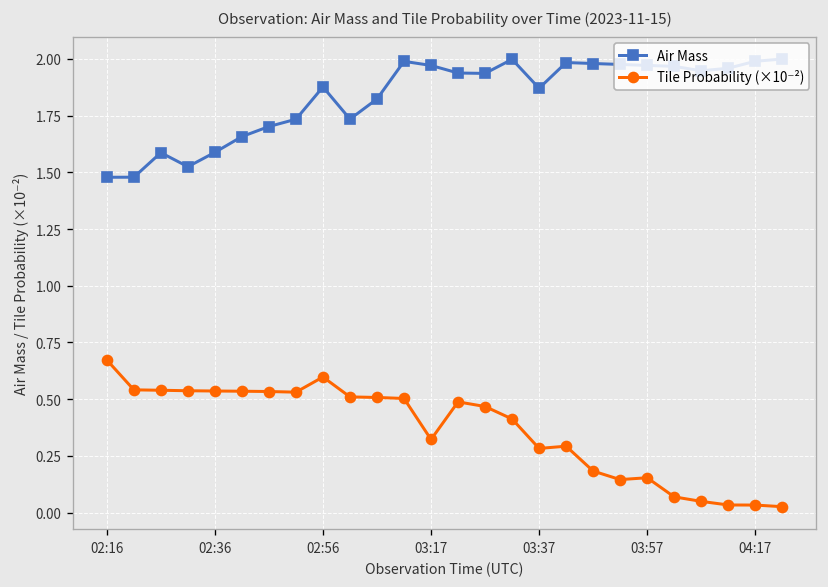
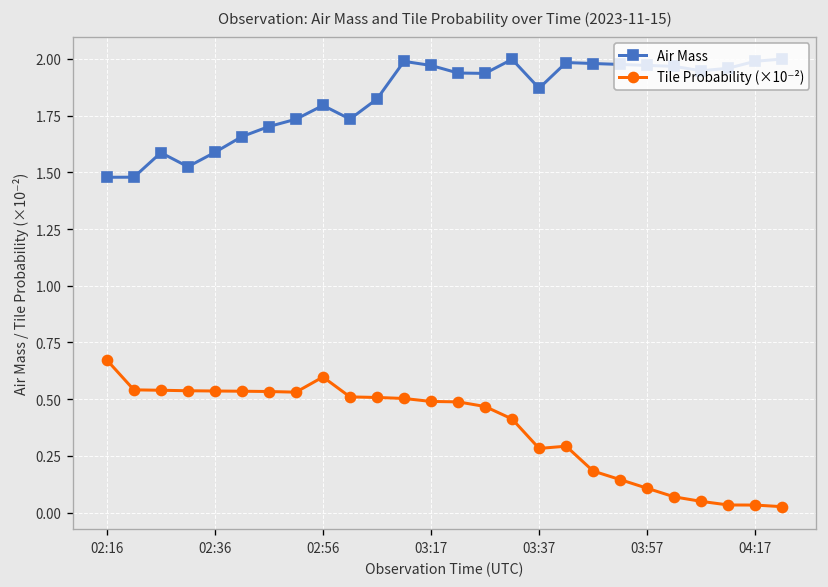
  {
    "Air Mass": {
      "02:16": 1.48,
      "02:36": 1.59,
-     "02:56": 1.88,
+     "02:56": 1.79,
      "03:17": 1.97,
      "03:37": 1.87
    },
    "Tile Probability (×10⁻²)": {
      "02:16": 0.67,
      "02:36": 0.54,
      "02:56": 0.60,
-     "03:17": 0.32,
+     "03:17": 0.49,
      "03:37": 0.28,
-     "03:57": 0.15,
+     "03:57": 0.11,
      "04:17": 0.03
    }
  }
